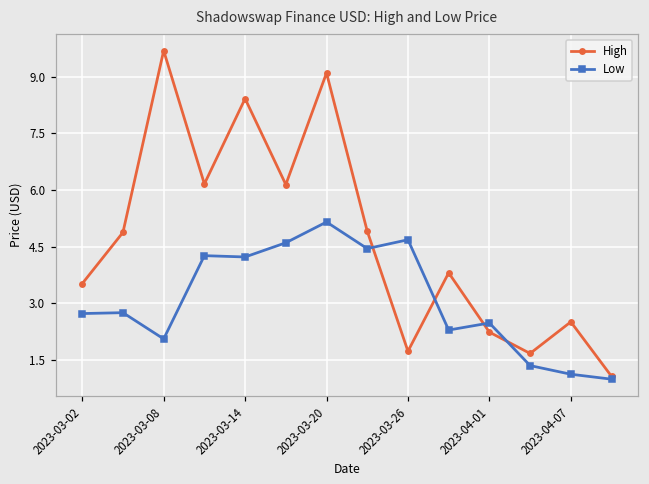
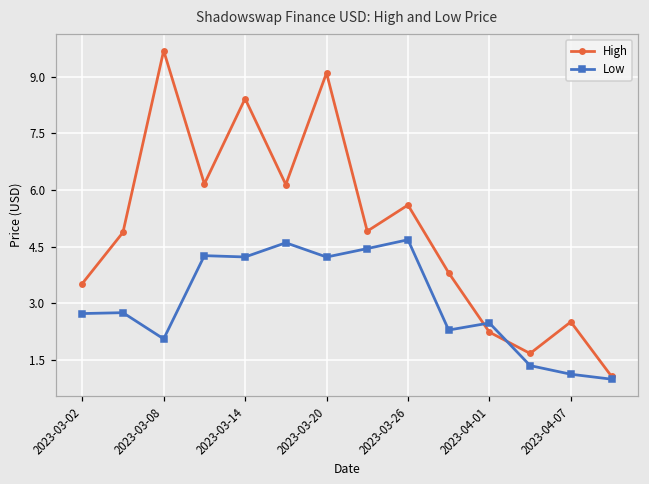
  {
    "High": {
      "2023-03-02": 3.5,
      "2023-03-08": 9.7,
      "2023-03-14": 8.4,
      "2023-03-20": 9.1,
-     "2023-03-26": 1.7,
+     "2023-03-26": 5.6,
      "2023-04-01": 2.2,
      "2023-04-07": 2.5
    },
    "Low": {
      "2023-03-02": 2.7,
      "2023-03-08": 2.0,
      "2023-03-14": 4.2,
-     "2023-03-20": 5.2,
+     "2023-03-20": 4.2,
      "2023-03-26": 4.7,
      "2023-04-01": 2.5,
      "2023-04-07": 1.1
    }
  }
